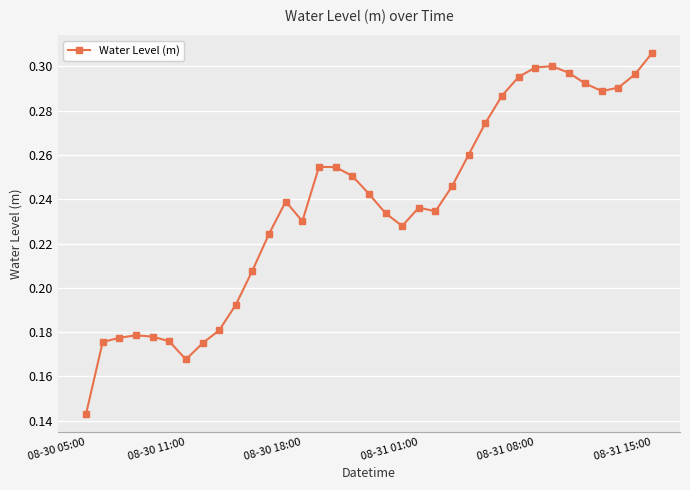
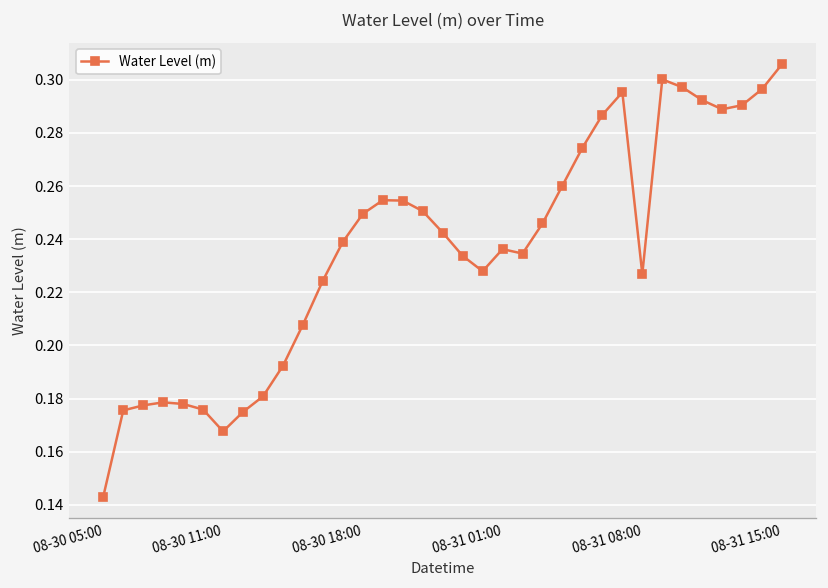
  {
    "08-30 05:00": 0.143,
    "08-30 11:00": 0.168,
-   "08-30 18:00": 0.230,
+   "08-30 18:00": 0.250,
    "08-31 01:00": 0.236,
-   "08-31 08:00": 0.300,
+   "08-31 08:00": 0.227,
    "08-31 15:00": 0.306
  }
